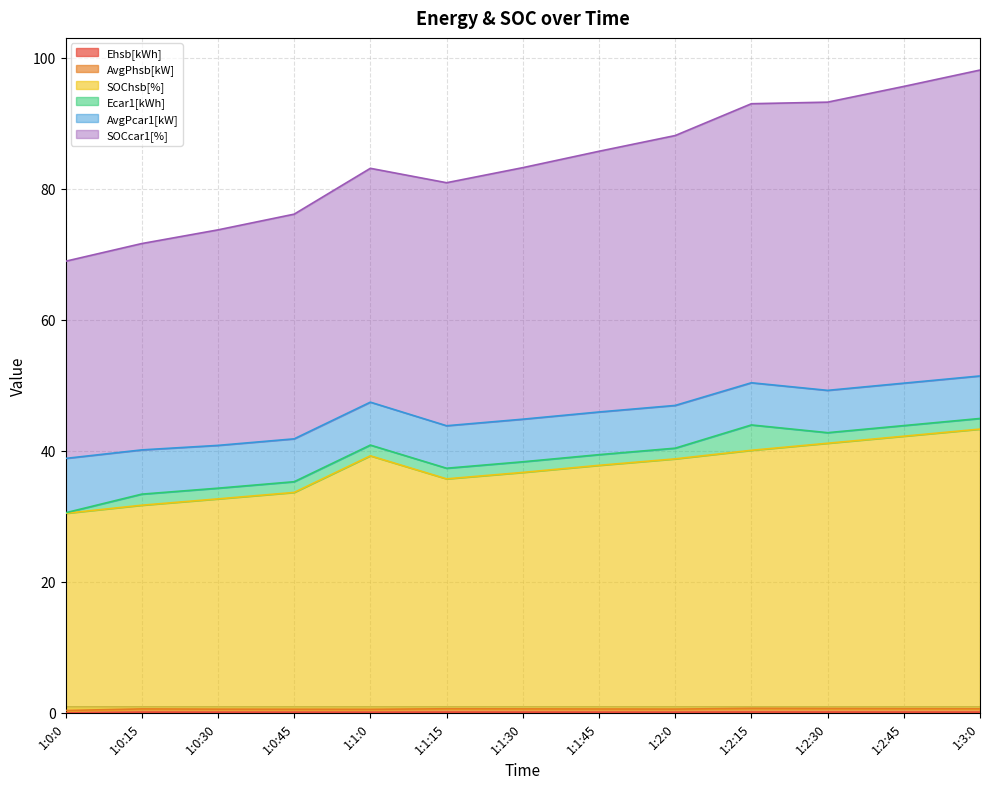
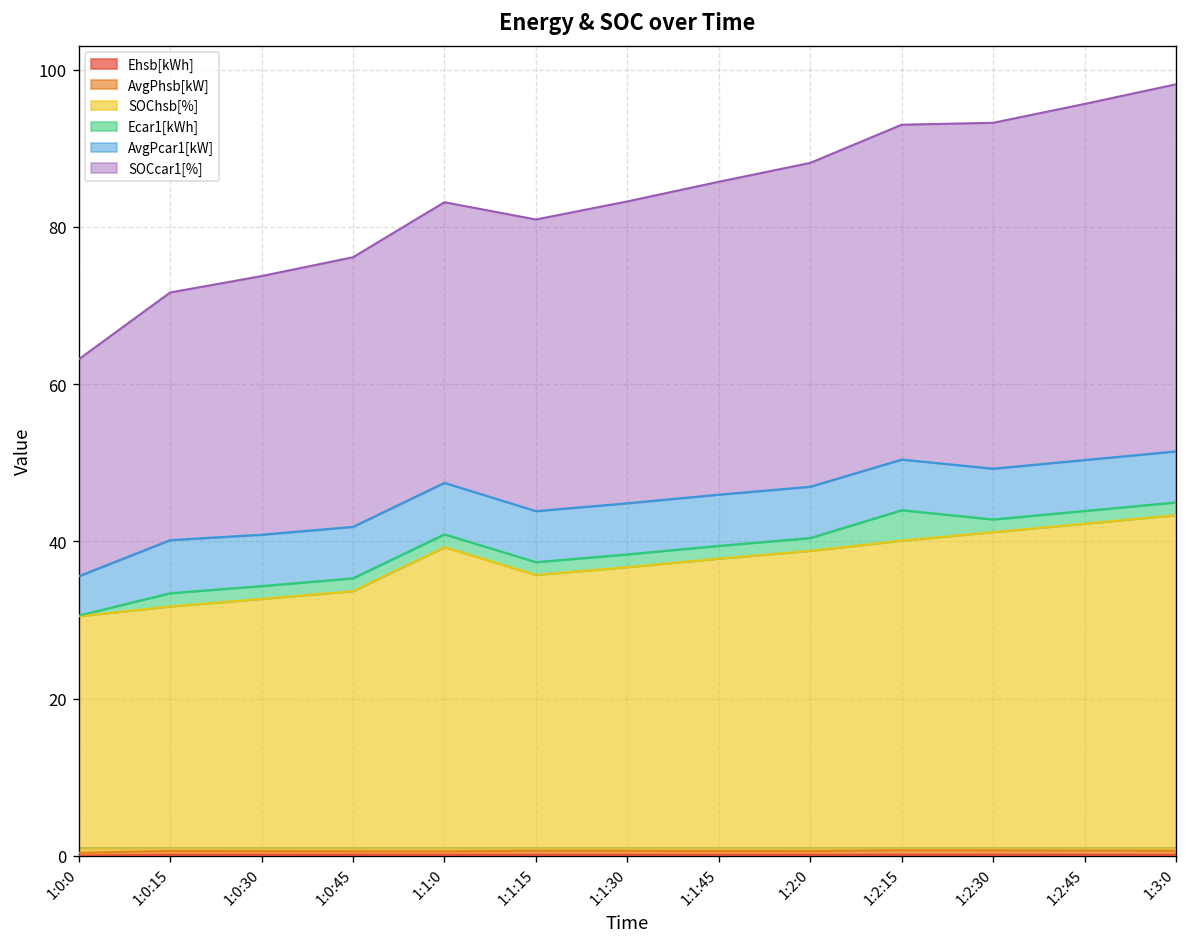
  {
    "SOChsb[%]": {
      "1:0:15": 31,
      "1:0:30": 32,
      "1:0:45": 33,
      "1:1:0": 39,
      "1:1:15": 35,
      "1:1:30": 36,
      "1:1:45": 37,
      "1:2:0": 38,
      "1:2:15": 39,
      "1:2:30": 41,
      "1:2:45": 42,
      "1:3:0": 43
    },
    "Ecar1[kWh]": {
      "1:0:15": 2,
      "1:0:30": 2,
      "1:0:45": 2,
      "1:1:0": 2,
      "1:1:15": 2,
      "1:1:30": 2,
      "1:1:45": 2,
      "1:2:0": 2,
      "1:2:15": 4,
      "1:2:30": 2,
      "1:2:45": 2,
      "1:3:0": 2
    },
    "AvgPcar1[kW]": {
-     "1:0:0": 8,
+     "1:0:0": 5,
      "1:0:15": 7,
      "1:0:30": 7,
      "1:0:45": 7,
      "1:1:0": 7,
      "1:1:15": 6,
      "1:1:30": 7,
      "1:1:45": 7,
      "1:2:0": 7,
      "1:2:15": 6,
      "1:2:30": 6,
      "1:2:45": 6,
      "1:3:0": 6
    },
    "SOCcar1[%]": {
-     "1:0:0": 30,
+     "1:0:0": 28,
      "1:0:15": 31,
      "1:0:30": 33,
      "1:0:45": 34,
      "1:1:0": 36,
      "1:1:15": 37,
      "1:1:30": 38,
      "1:1:45": 40,
      "1:2:0": 41,
      "1:2:15": 43,
      "1:2:30": 44,
      "1:2:45": 45,
      "1:3:0": 47
    }
  }
